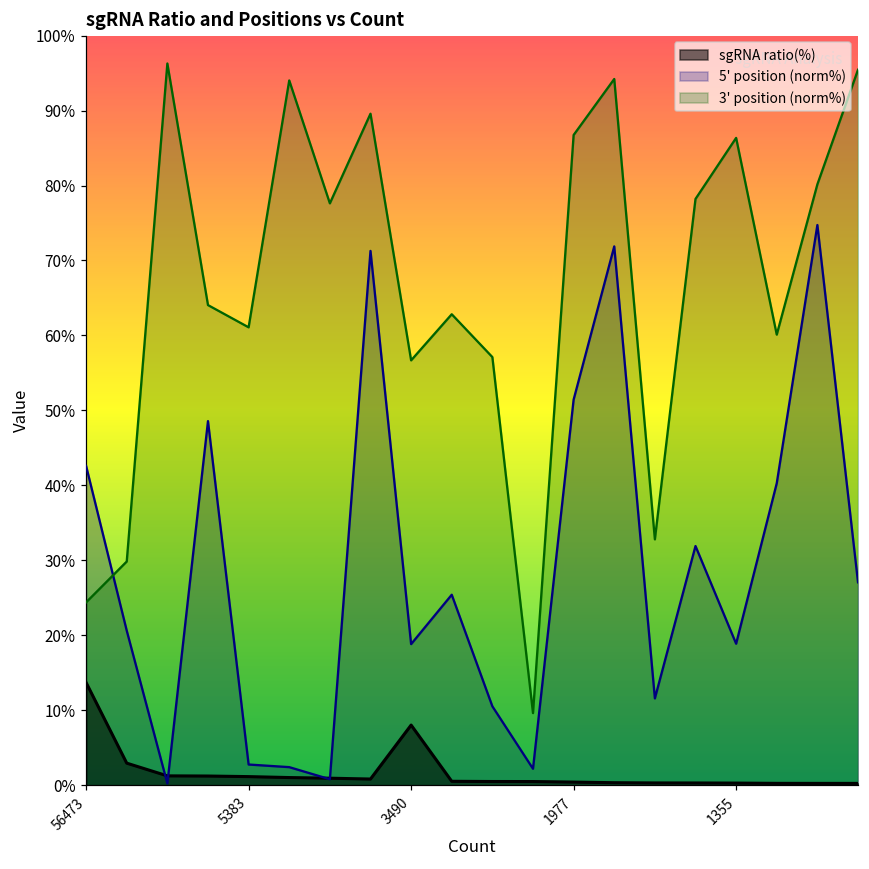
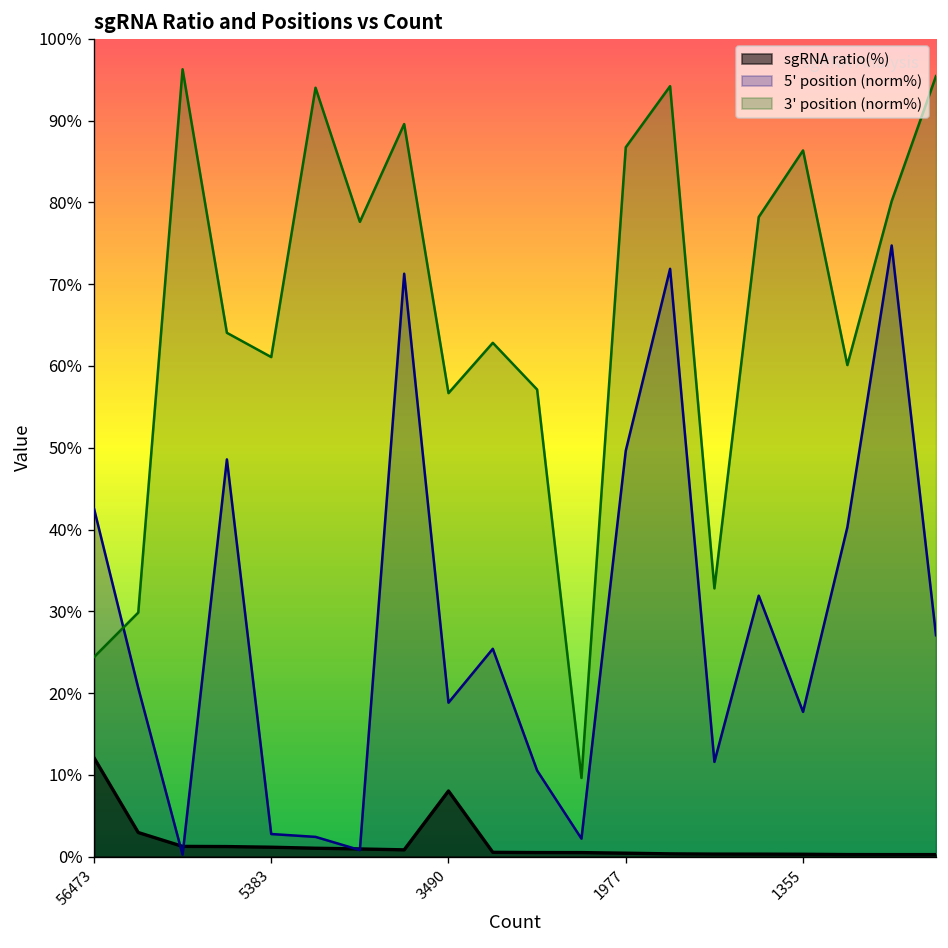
  {
    "sgRNA ratio(%)": {
-     "56473": "14%",
+     "56473": "12%",
      "5383": "1%",
      "3490": "8%",
      "1977": "0%",
      "1355": "0%"
    },
    "5' position (norm%)": {
      "56473": "43%",
      "5383": "3%",
      "3490": "19%",
-     "1977": "51%",
-     "1355": "19%"
+     "1977": "50%",
+     "1355": "18%"
    },
    "3' position (norm%)": {
      "56473": "24%",
      "5383": "61%",
      "3490": "57%",
      "1977": "87%",
      "1355": "86%"
    }
  }
